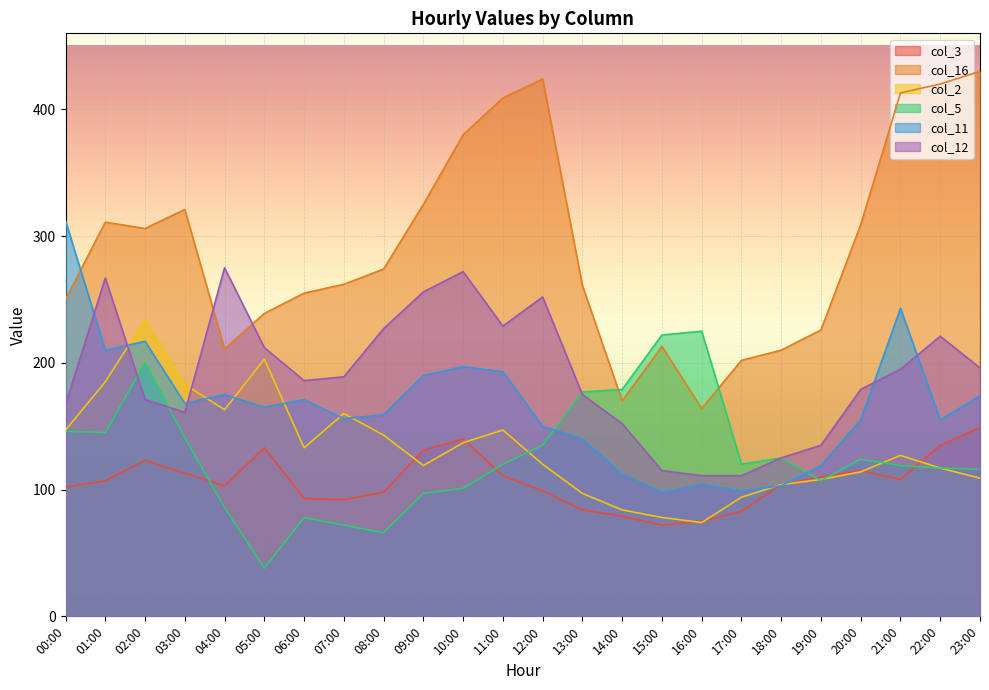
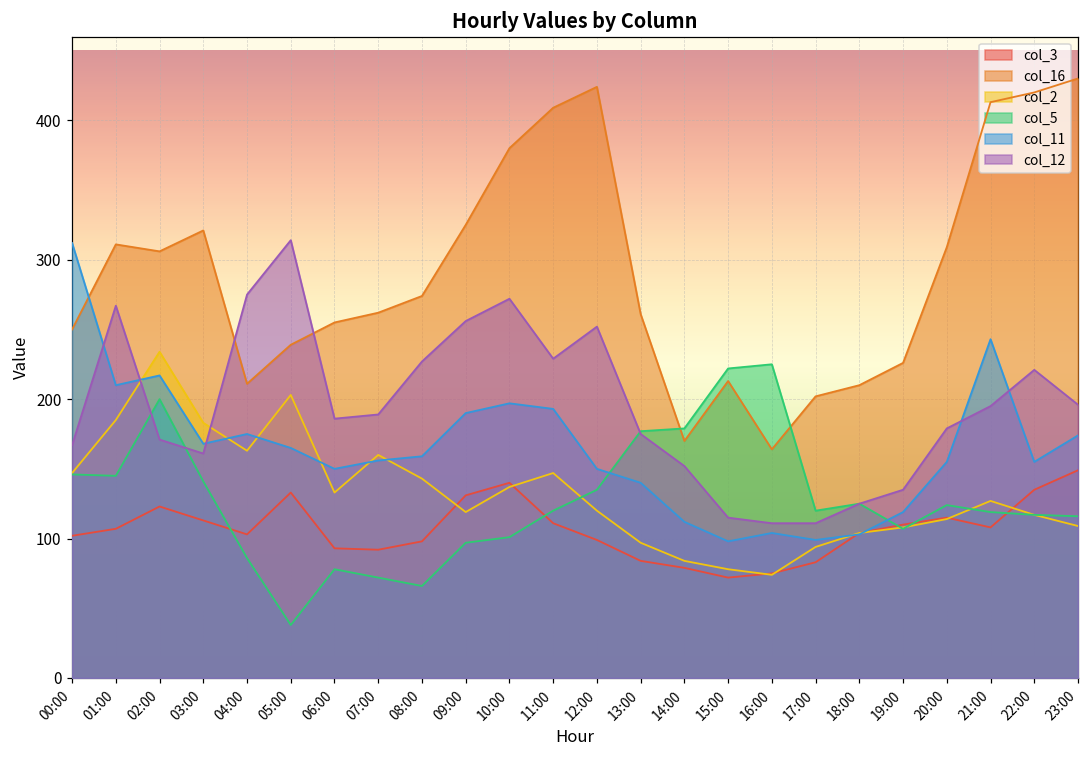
  {
    "col_2": {
      "01:00": 185,
      "02:00": 234,
      "03:00": 183,
      "04:00": 163,
      "05:00": 203,
      "06:00": 133,
      "07:00": 160,
      "08:00": 143,
      "09:00": 119,
      "10:00": 137,
      "11:00": 147,
      "12:00": 120,
      "13:00": 97,
      "14:00": 84,
      "15:00": 78,
      "17:00": 94,
      "21:00": 127,
      "23:00": 109
    },
    "col_5": {
      "01:00": 145,
      "02:00": 200,
      "03:00": 141,
      "04:00": 86,
      "05:00": 38,
      "06:00": 78,
      "07:00": 72,
      "08:00": 66,
      "09:00": 97,
      "10:00": 101,
      "11:00": 120,
      "12:00": 135,
      "14:00": 179,
      "15:00": 222,
      "16:00": 225,
      "17:00": 120,
      "20:00": 124,
      "21:00": 119,
      "23:00": 116
    },
    "col_11": {
      "00:00": 312,
      "01:00": 210,
      "02:00": 217,
      "03:00": 168,
      "04:00": 175,
      "05:00": 165,
-     "06:00": 171,
+     "06:00": 150,
      "07:00": 156,
      "08:00": 159,
      "09:00": 190,
      "10:00": 197,
      "11:00": 193,
      "12:00": 150,
      "13:00": 140,
      "14:00": 112,
      "15:00": 98,
      "16:00": 104,
      "17:00": 99,
      "19:00": 119,
      "20:00": 155,
      "21:00": 243,
      "22:00": 155,
      "23:00": 174
    },
    "col_12": {
      "00:00": 167,
      "01:00": 267,
      "02:00": 171,
      "03:00": 161,
      "04:00": 275,
-     "05:00": 212,
+     "05:00": 314,
      "06:00": 186,
      "07:00": 189,
      "08:00": 227,
      "09:00": 256,
      "10:00": 272,
      "11:00": 229,
      "12:00": 252,
      "14:00": 152,
      "15:00": 115,
      "16:00": 111,
      "17:00": 111,
      "19:00": 135,
      "20:00": 179,
      "21:00": 195,
      "22:00": 221,
      "23:00": 196
    }
  }
